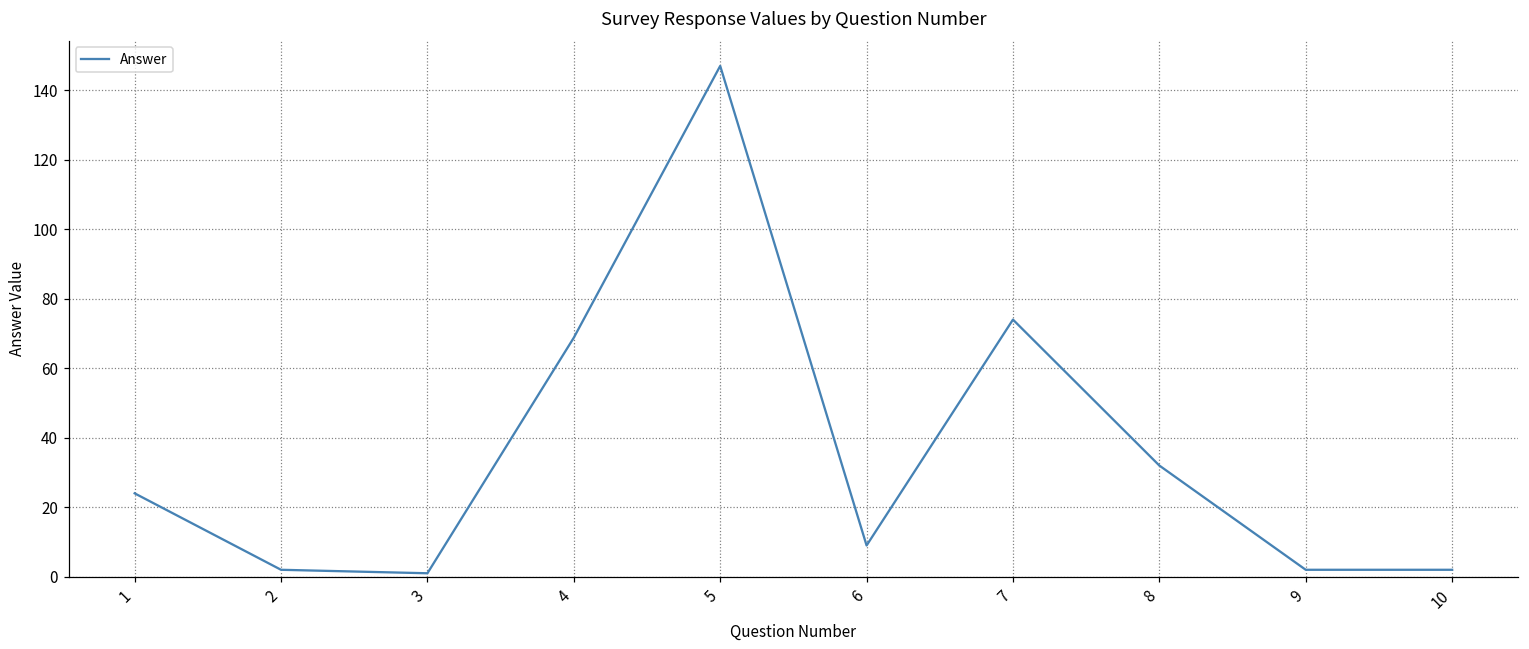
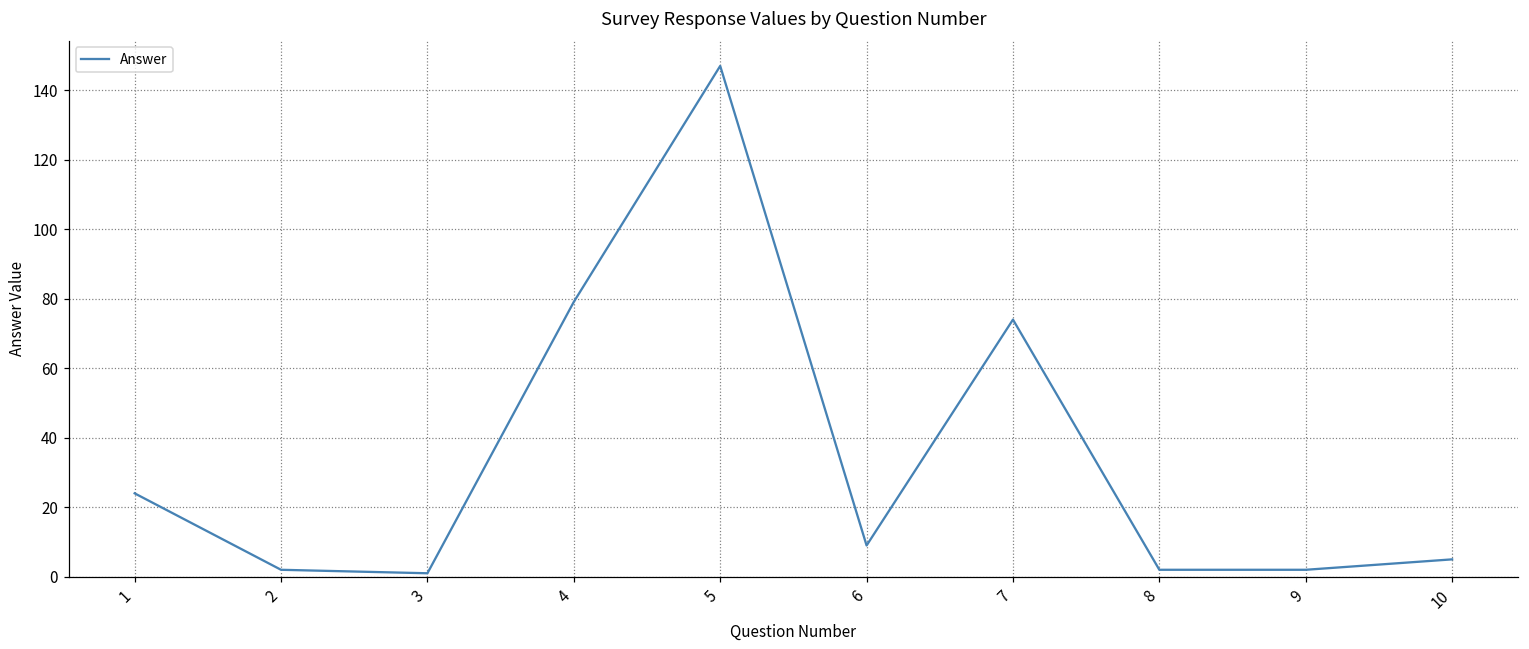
  {
    "1": 24,
    "2": 2,
    "3": 1,
-   "4": 69,
+   "4": 79,
    "5": 147,
    "6": 9,
    "7": 74,
-   "8": 32,
+   "8": 2,
    "9": 2,
-   "10": 2
+   "10": 5
  }
